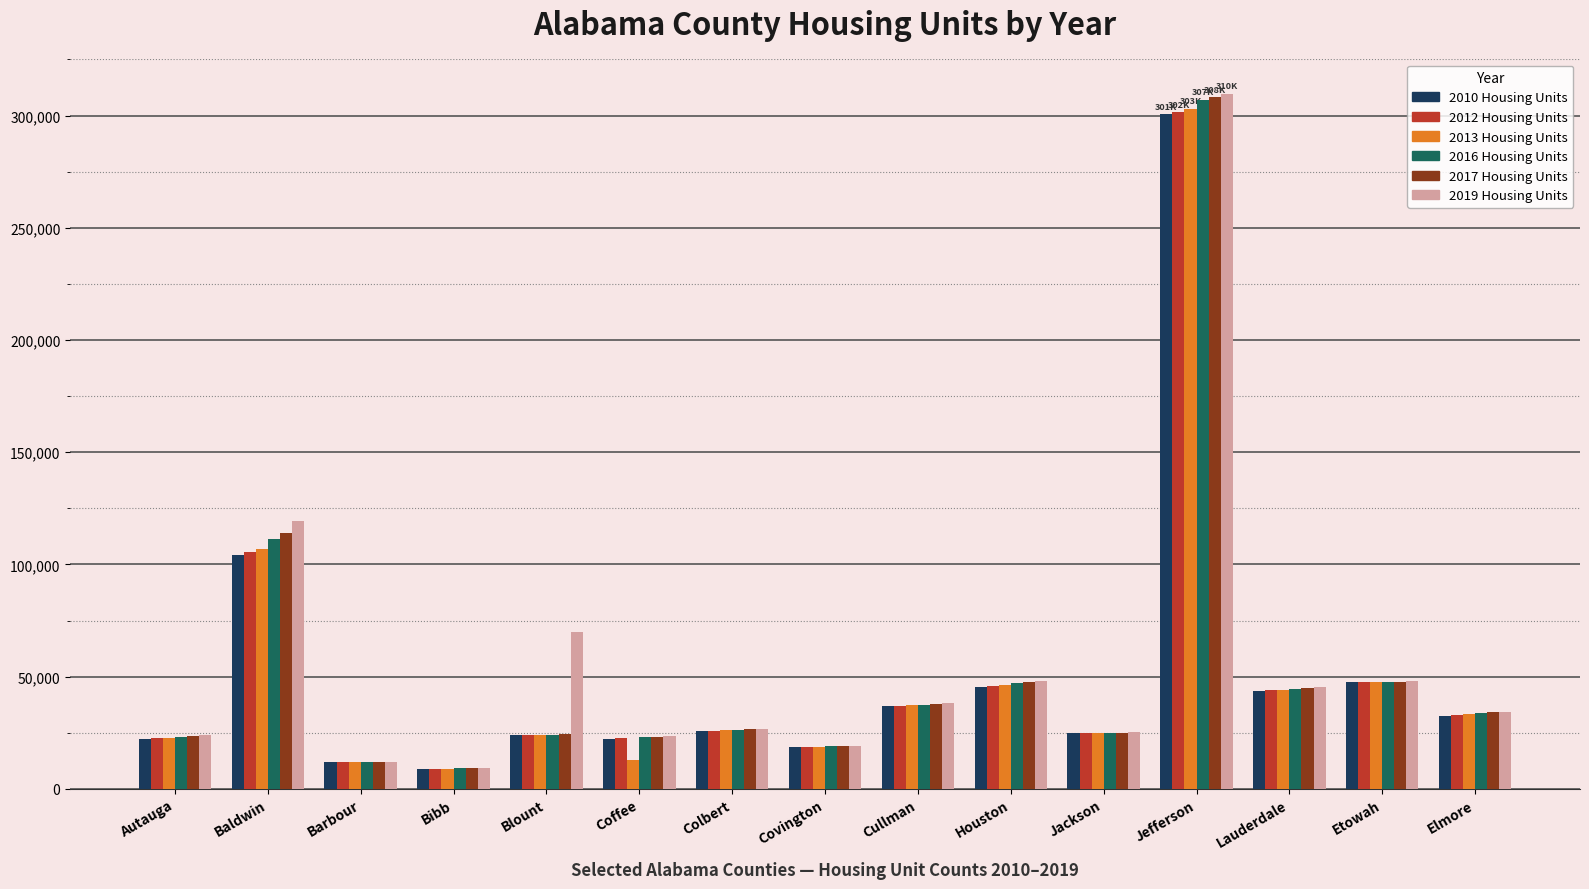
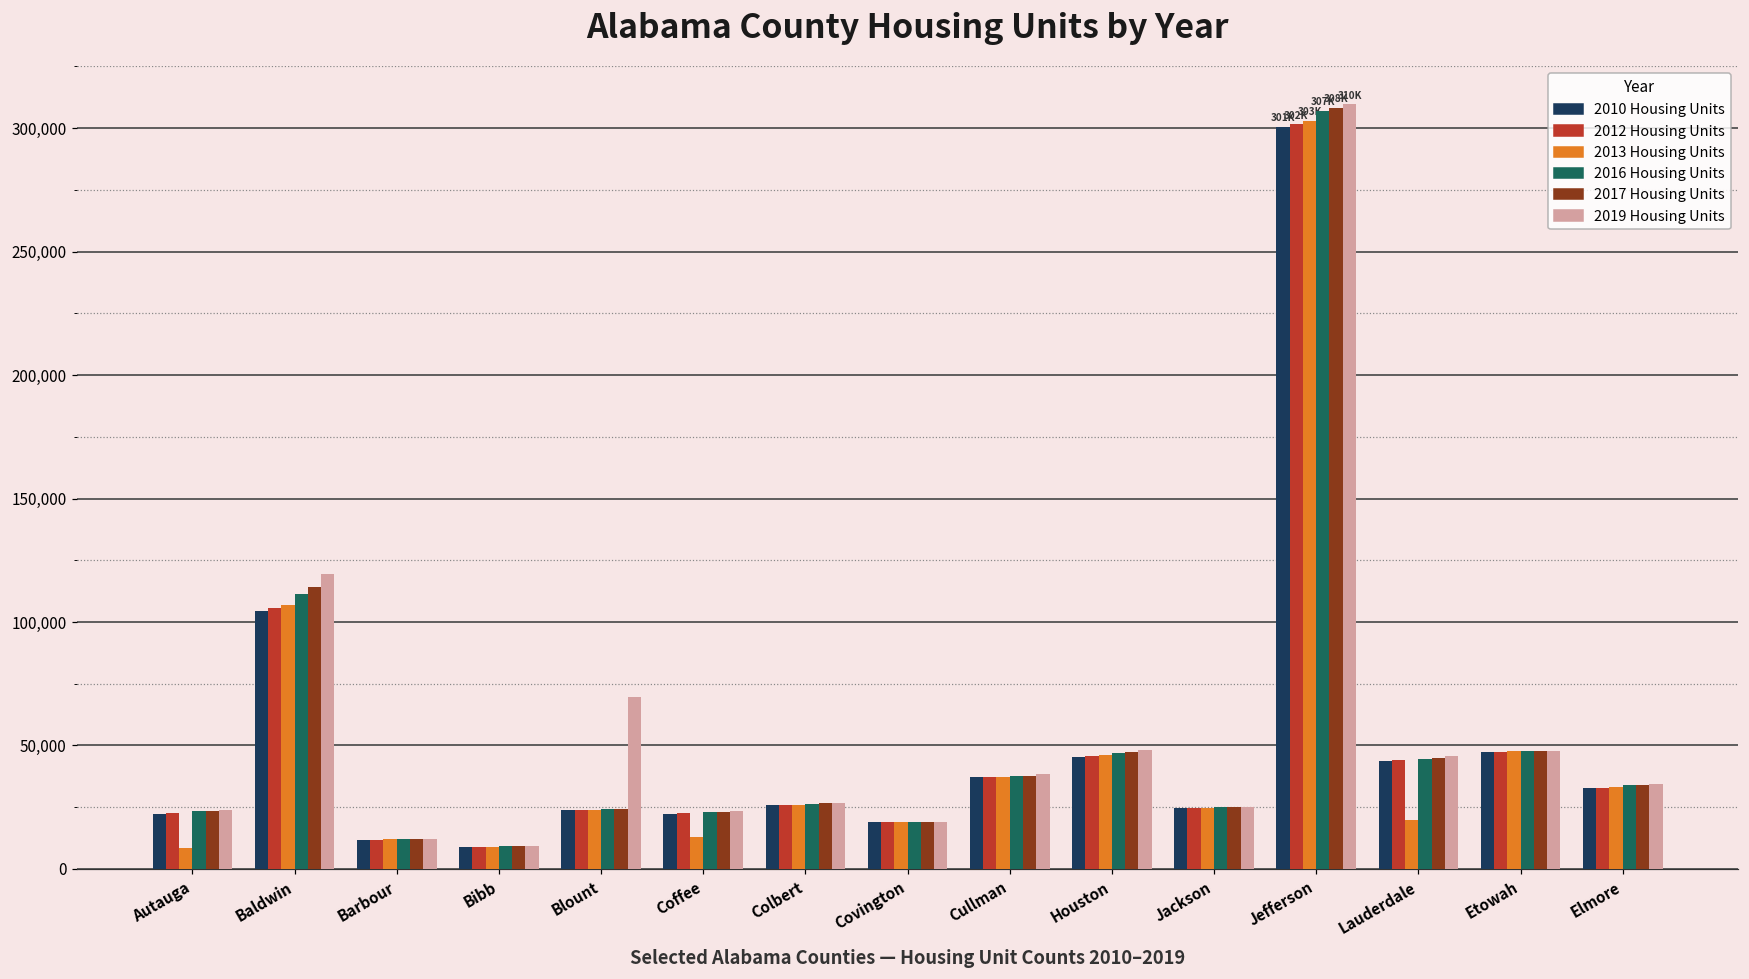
  {
    "2013 Housing Units": {
-     "Autauga": "23,000",
+     "Autauga": "9,000",
      "Baldwin": "107,000",
      "Barbour": "12,000",
      "Bibb": "9,000",
      "Blount": "24,000",
      "Coffee": "13,000",
      "Colbert": "26,000",
      "Covington": "19,000",
      "Cullman": "37,000",
      "Houston": "46,000",
      "Jackson": "25,000",
-     "Lauderdale": "44,000",
+     "Lauderdale": "20,000",
      "Etowah": "48,000",
      "Elmore": "33,000"
    },
    "2019 Housing Units": {
      "Autauga": "24,000",
      "Baldwin": "119,000",
      "Barbour": "12,000",
      "Bibb": "9,000",
      "Blount": "70,000",
      "Coffee": "23,000",
      "Colbert": "27,000",
      "Covington": "19,000",
      "Cullman": "38,000",
      "Houston": "48,000",
      "Jackson": "25,000",
      "Lauderdale": "46,000",
      "Etowah": "48,000",
      "Elmore": "34,000"
    }
  }
